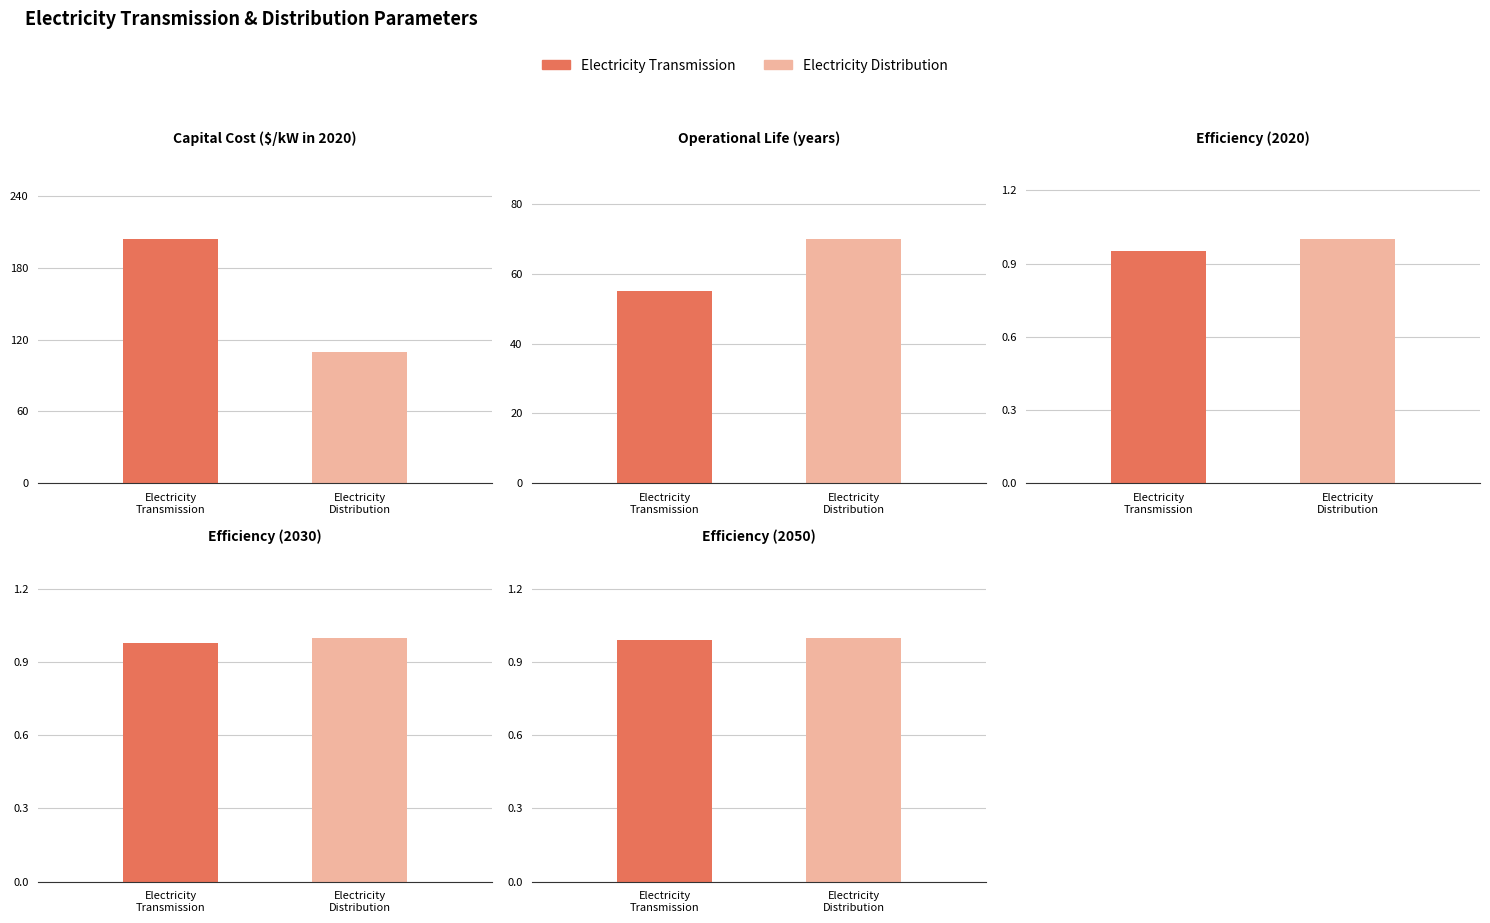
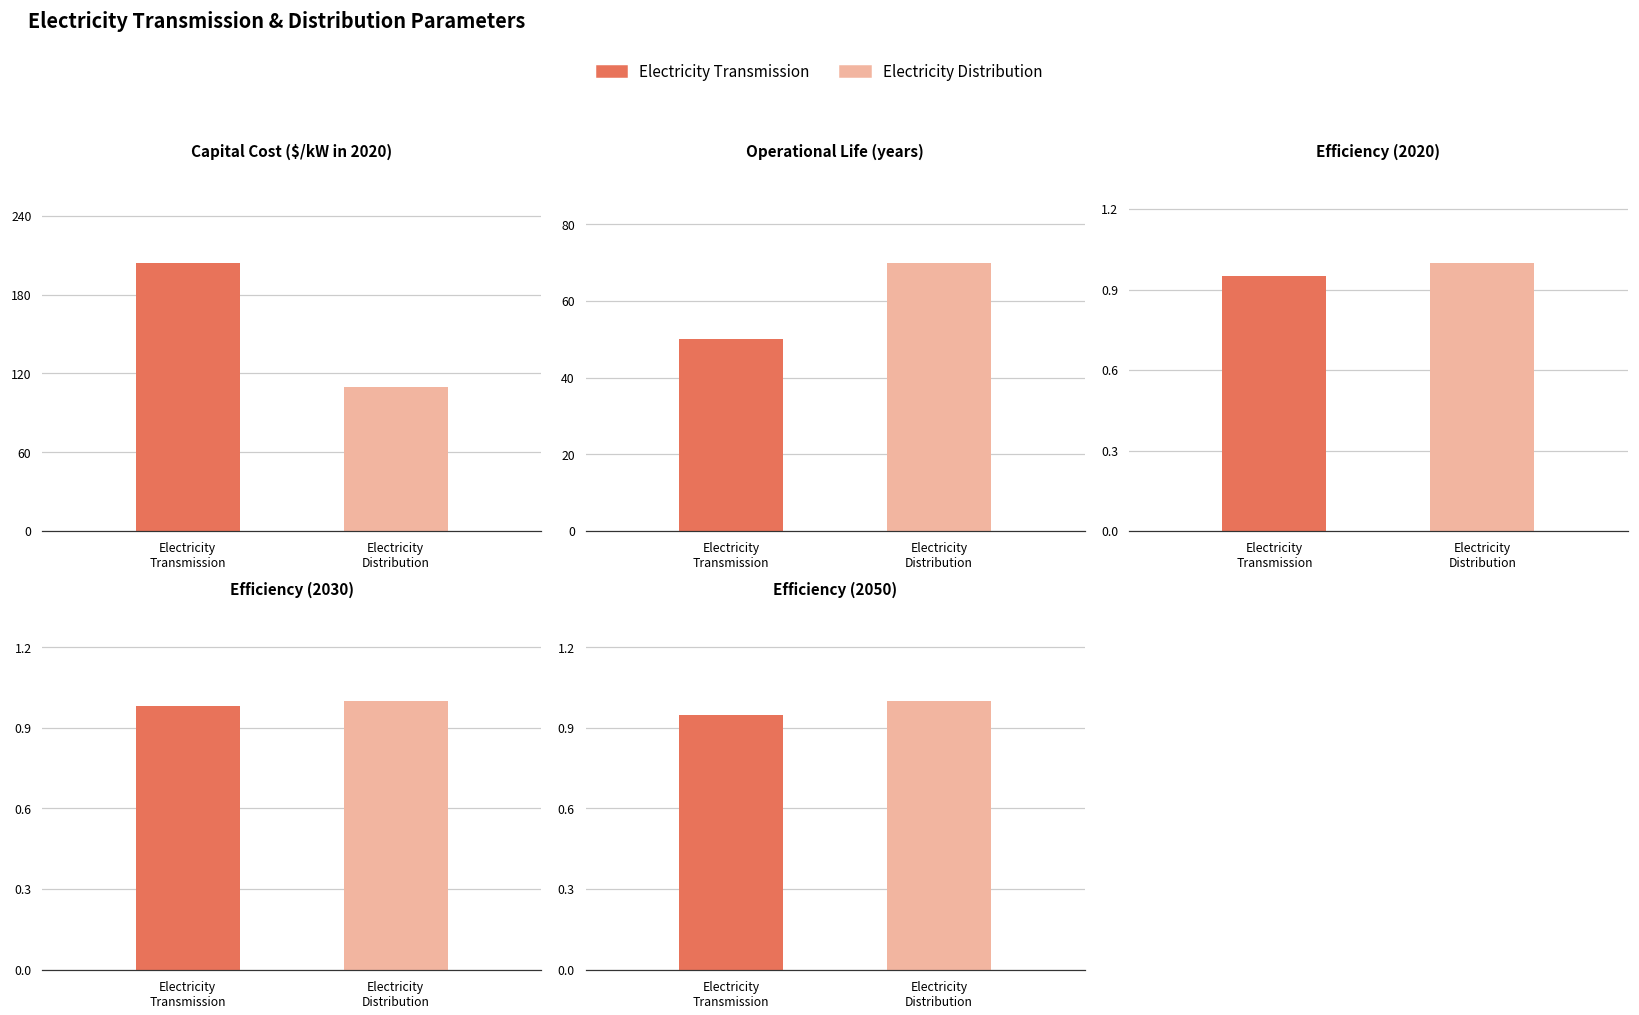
  {
    "Capital Cost ($/kW in 2020)": {
      "Electricity Transmission": 204,
      "Electricity Distribution": 110
    },
    "Operational Life (years)": {
-     "Electricity Transmission": 55,
+     "Electricity Transmission": 50,
      "Electricity Distribution": 70
    },
    "Efficiency (2020)": {
      "Electricity Transmission": 0.95,
      "Electricity Distribution": 1.00
    },
    "Efficiency (2030)": {
      "Electricity Transmission": 0.98,
      "Electricity Distribution": 1.00
    },
    "Efficiency (2050)": {
-     "Electricity Transmission": 0.99,
+     "Electricity Transmission": 0.95,
      "Electricity Distribution": 1.00
    }
  }
